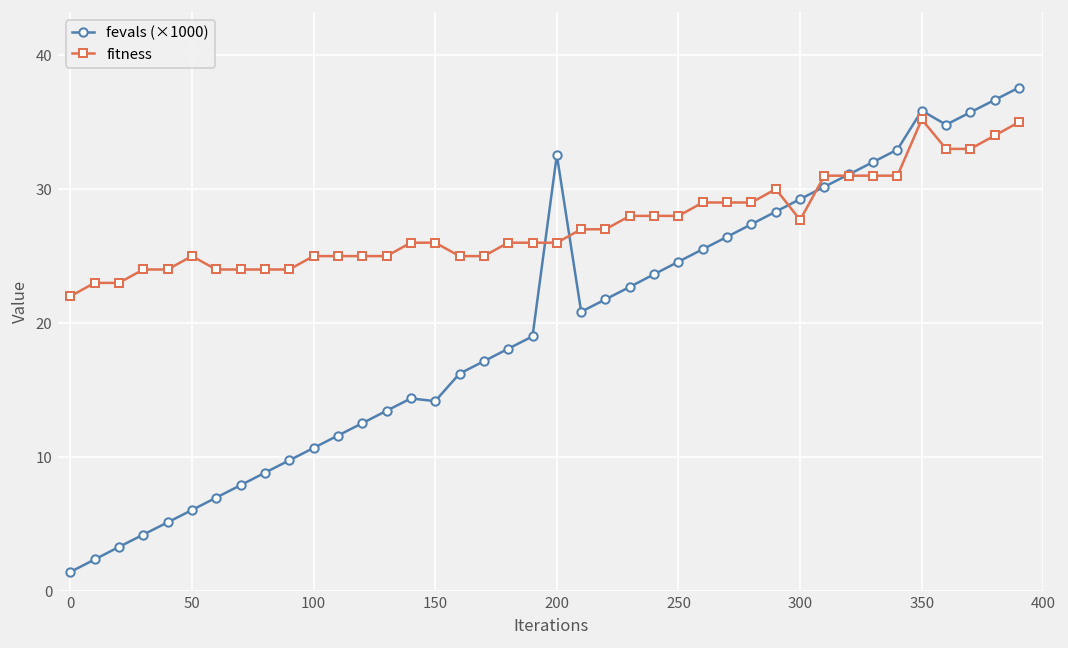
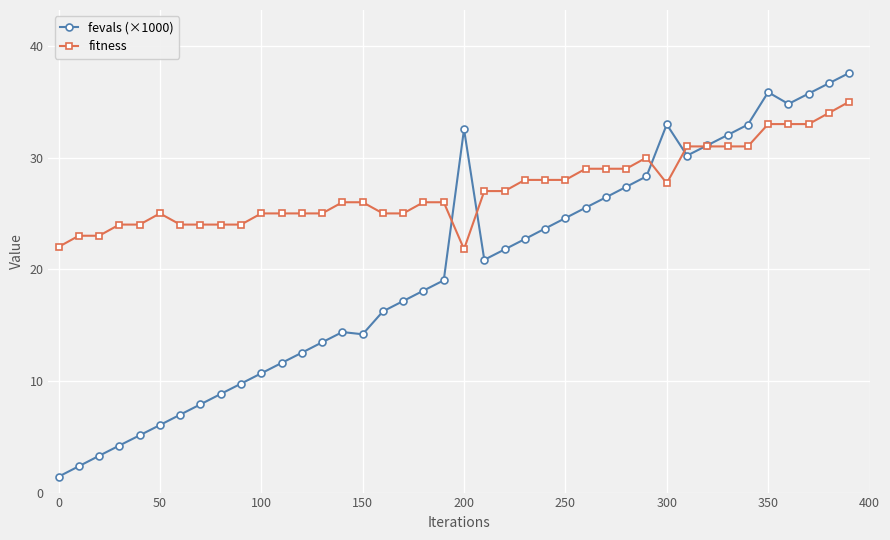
  {
    "fevals (×1000)": {
      "0": 1.4,
      "50": 6.0,
      "100": 10.7,
      "150": 14.2,
      "200": 32.5,
      "250": 24.6,
-     "300": 29.3,
+     "300": 33.0,
      "350": 35.9
    },
    "fitness": {
      "0": 22.0,
      "50": 25.0,
      "100": 25.0,
      "150": 26.0,
-     "200": 26.0,
+     "200": 21.8,
      "250": 28.0,
      "300": 27.7,
-     "350": 35.2
+     "350": 33.0
    }
  }
